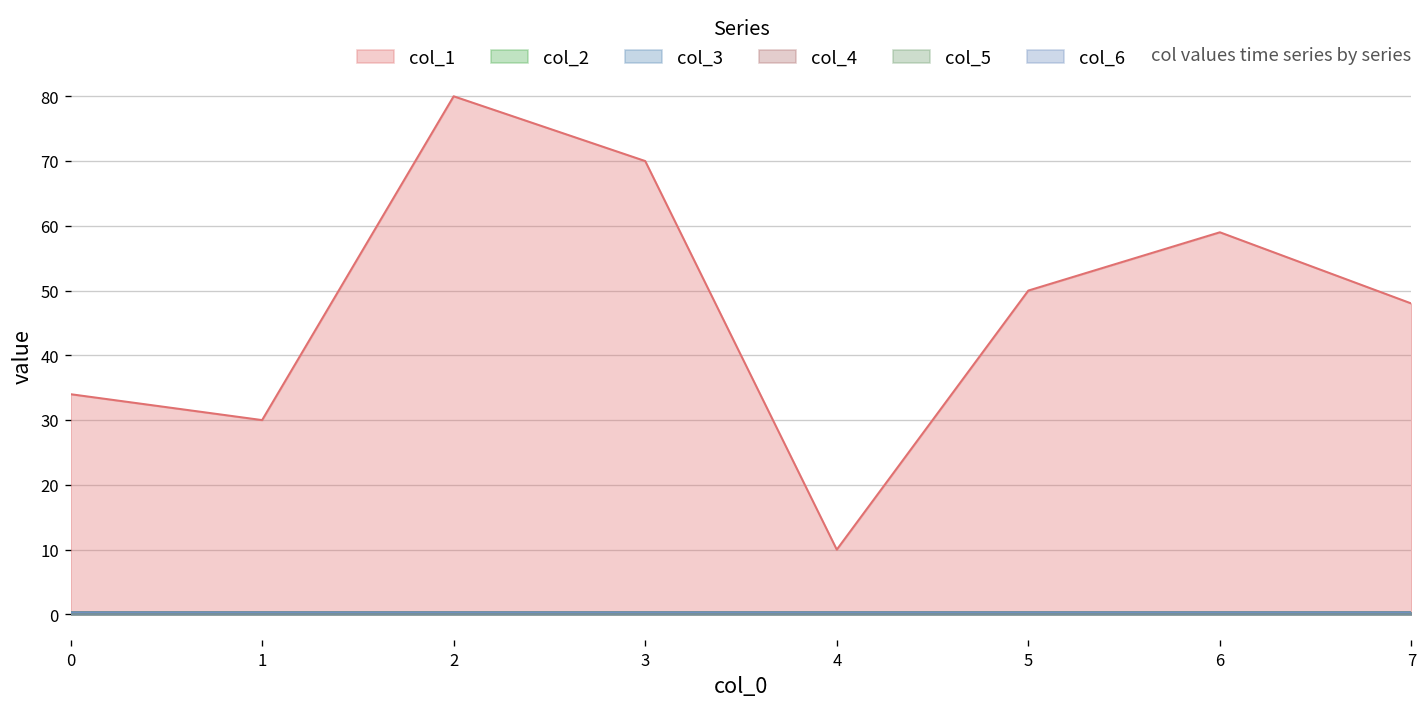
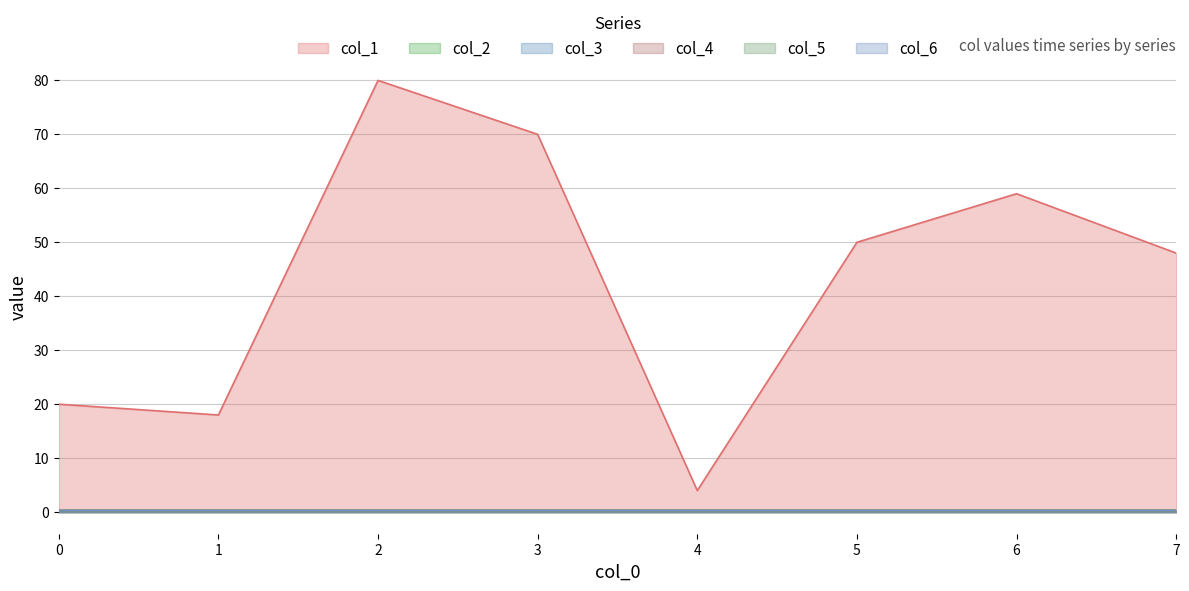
  {
    "col_1": {
-     "0": 34,
-     "1": 30,
+     "0": 20,
+     "1": 18,
      "2": 80,
      "3": 70,
-     "4": 10,
+     "4": 4,
      "5": 50,
      "6": 59,
      "7": 48
    },
    "col_6": {
      "0": 0,
      "1": 0,
      "2": 0,
      "3": 0,
      "4": 0,
      "5": 0,
      "6": 0,
      "7": 0
    }
  }
